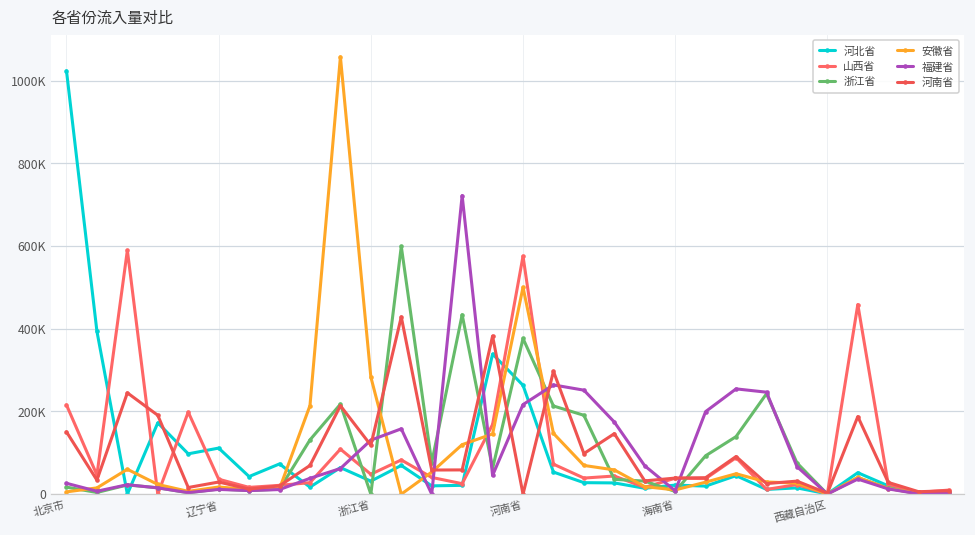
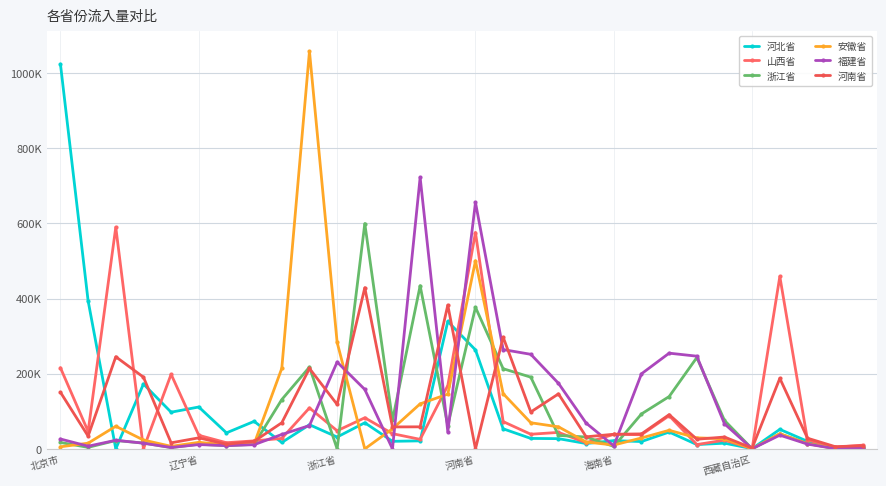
  {
    "河北省": {
      "北京市": 1020000,
      "辽宁省": 110000,
      "浙江省": 30000,
      "河南省": 260000,
      "海南省": 20000
    },
    "浙江省": {
      "北京市": 20000,
      "浙江省": 0,
      "河南省": 380000
    },
    "安徽省": {
      "北京市": 10000,
      "浙江省": 280000,
      "河南省": 500000
    },
    "福建省": {
      "北京市": 30000,
-     "浙江省": 130000,
-     "河南省": 220000
+     "浙江省": 230000,
+     "河南省": 660000
    }
  }
